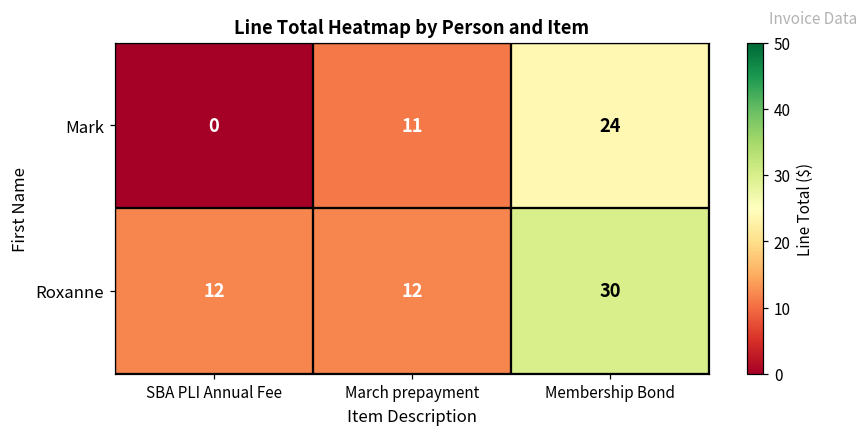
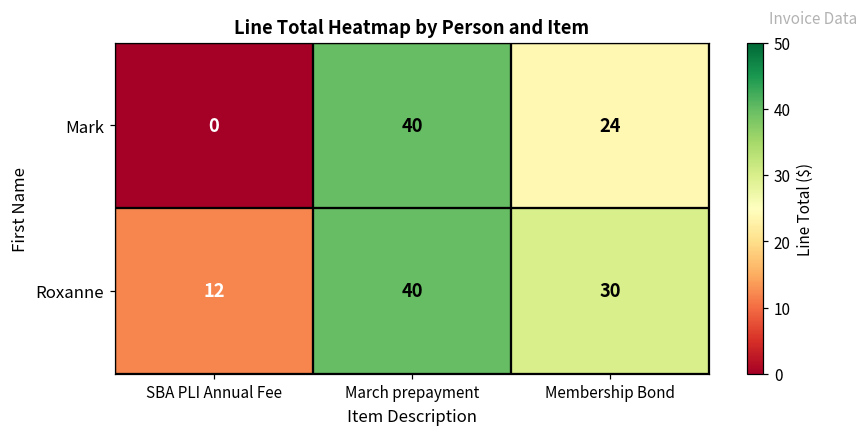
  {
    "Mark": {
      "SBA PLI Annual Fee": 0,
-     "March prepayment": 11,
+     "March prepayment": 40,
      "Membership Bond": 24
    },
    "Roxanne": {
      "SBA PLI Annual Fee": 12,
-     "March prepayment": 12,
+     "March prepayment": 40,
      "Membership Bond": 30
    }
  }
